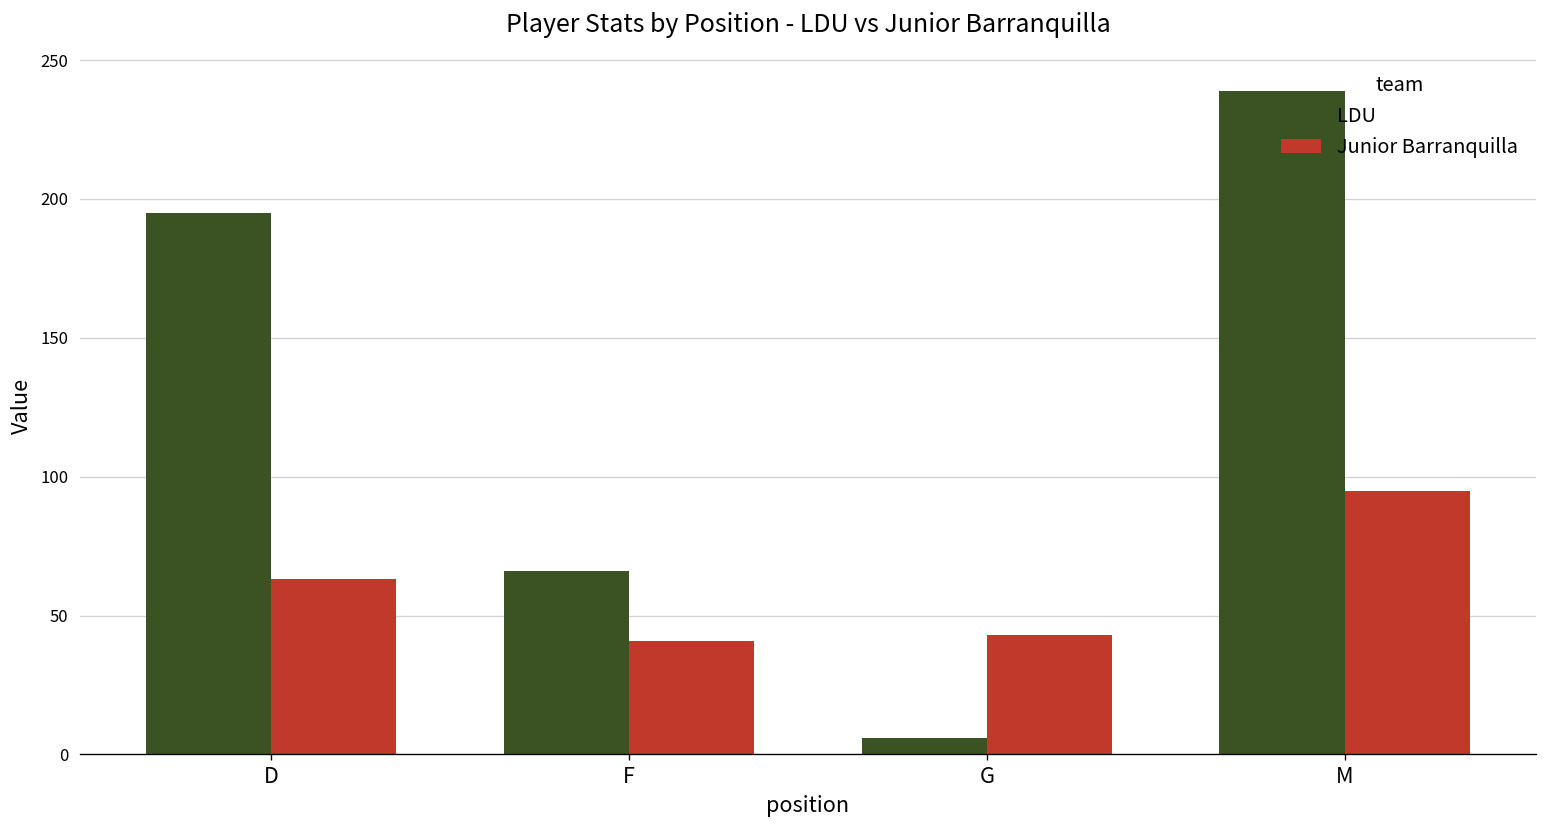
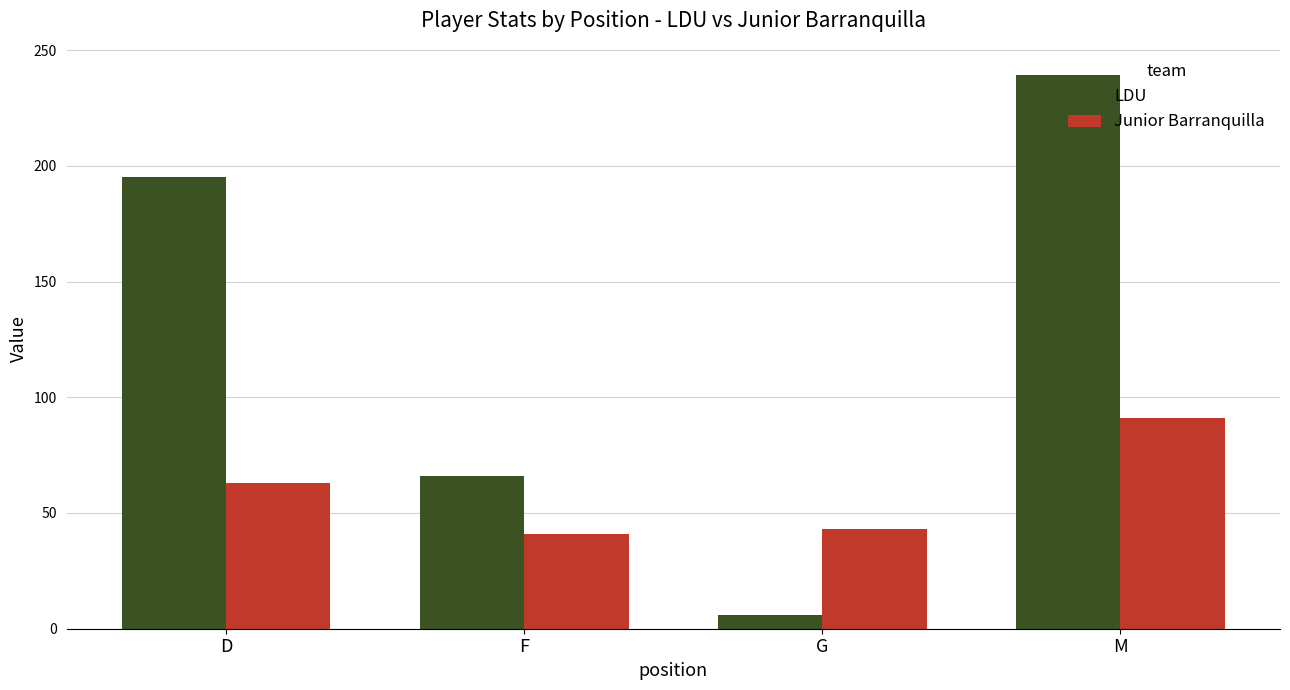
  {
    "LDU": {
      "D": 195,
      "F": 66,
      "G": 6,
      "M": 239
    },
    "Junior Barranquilla": {
      "D": 63,
      "F": 41,
      "G": 43,
-     "M": 95
+     "M": 91
    }
  }
